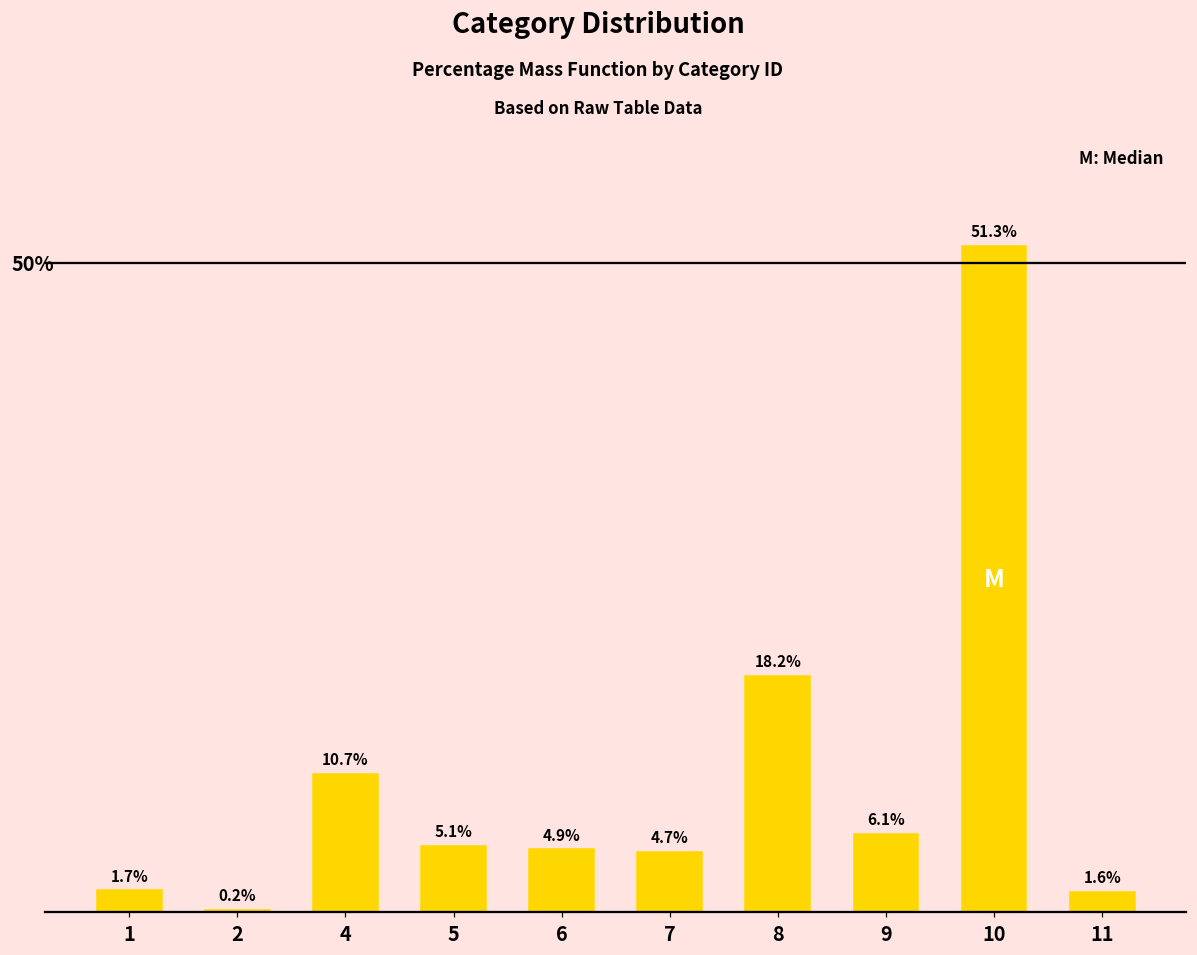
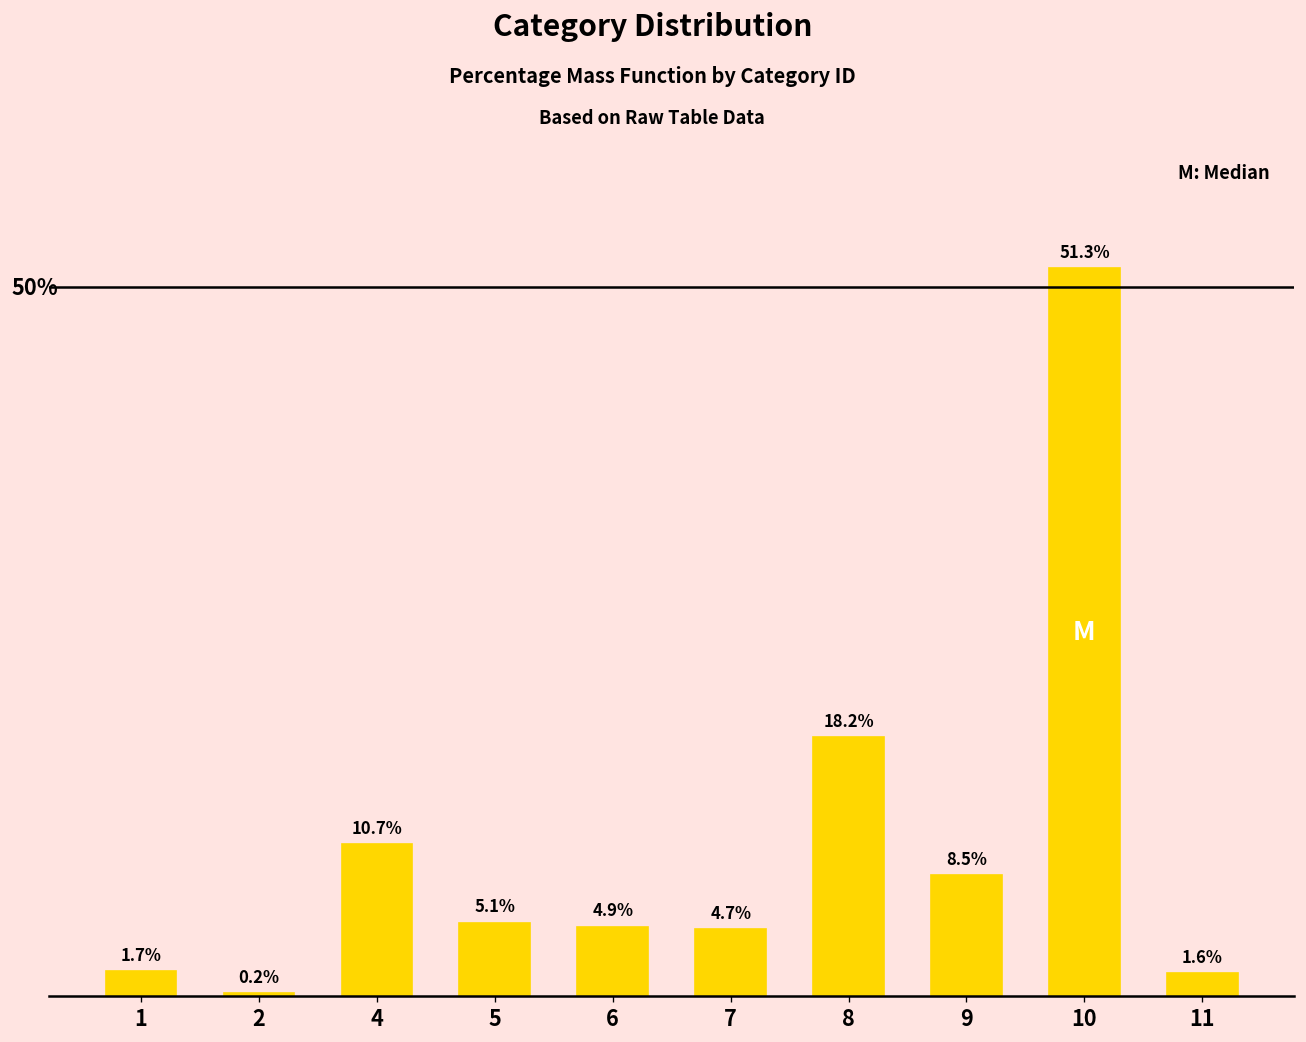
  {
    "1": "1.7%",
    "2": "0.2%",
    "4": "10.7%",
    "5": "5.1%",
    "6": "4.9%",
    "7": "4.7%",
    "8": "18.2%",
-   "9": "6.1%",
+   "9": "8.5%",
    "10": "51.3%",
    "11": "1.6%"
  }
